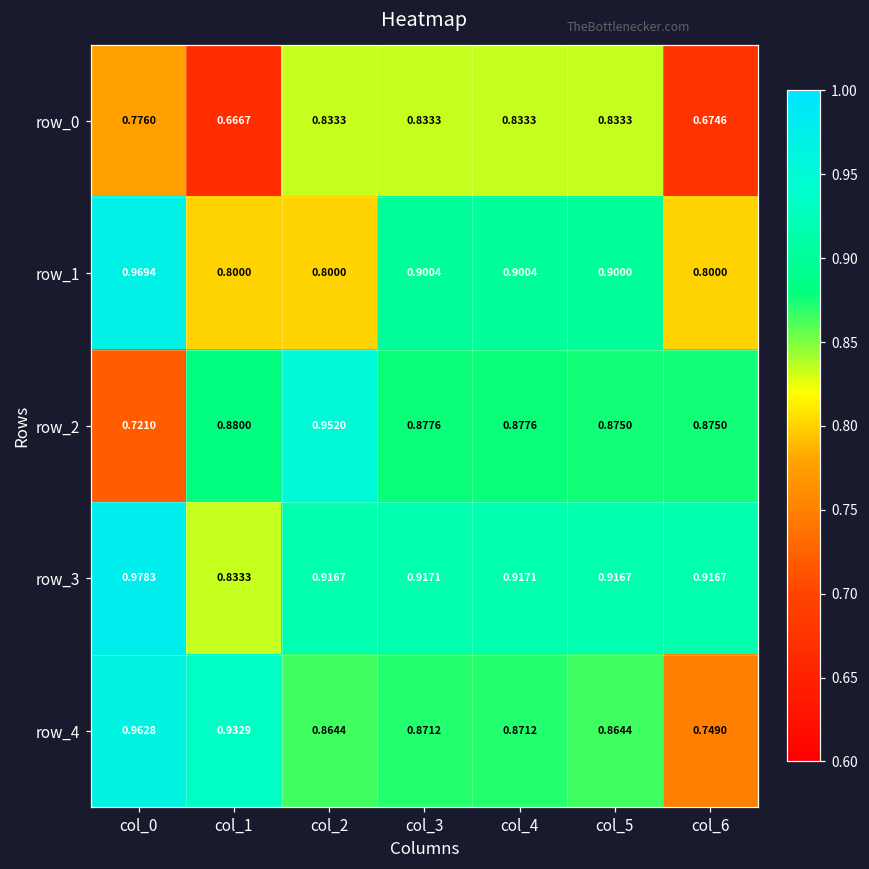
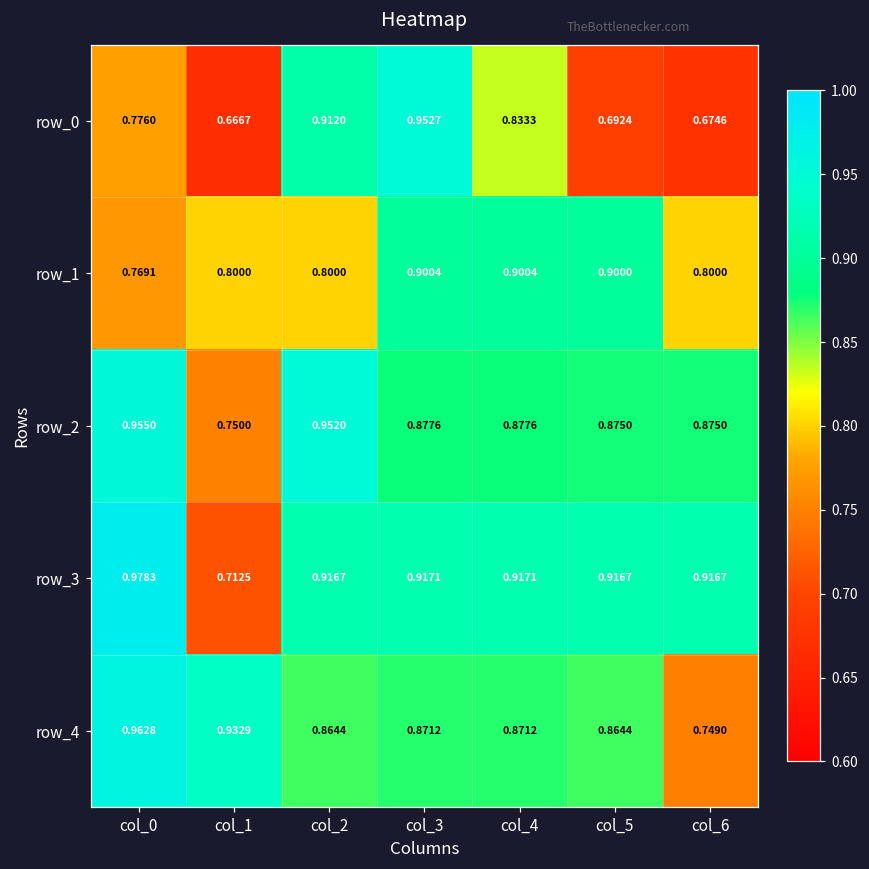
  {
    "row_0": {
      "col_0": 0.7760,
      "col_1": 0.6667,
-     "col_2": 0.8333,
-     "col_3": 0.8333,
+     "col_2": 0.9120,
+     "col_3": 0.9527,
      "col_4": 0.8333,
-     "col_5": 0.8333,
+     "col_5": 0.6924,
      "col_6": 0.6746
    },
    "row_1": {
-     "col_0": 0.9694,
+     "col_0": 0.7691,
      "col_1": 0.8000,
      "col_2": 0.8000,
      "col_3": 0.9004,
      "col_4": 0.9004,
      "col_5": 0.9000,
      "col_6": 0.8000
    },
    "row_2": {
-     "col_0": 0.7210,
-     "col_1": 0.8800,
+     "col_0": 0.9550,
+     "col_1": 0.7500,
      "col_2": 0.9520,
      "col_3": 0.8776,
      "col_4": 0.8776,
      "col_5": 0.8750,
      "col_6": 0.8750
    },
    "row_3": {
      "col_0": 0.9783,
-     "col_1": 0.8333,
+     "col_1": 0.7125,
      "col_2": 0.9167,
      "col_3": 0.9171,
      "col_4": 0.9171,
      "col_5": 0.9167,
      "col_6": 0.9167
    },
    "row_4": {
      "col_0": 0.9628,
      "col_1": 0.9329,
      "col_2": 0.8644,
      "col_3": 0.8712,
      "col_4": 0.8712,
      "col_5": 0.8644,
      "col_6": 0.7490
    }
  }
